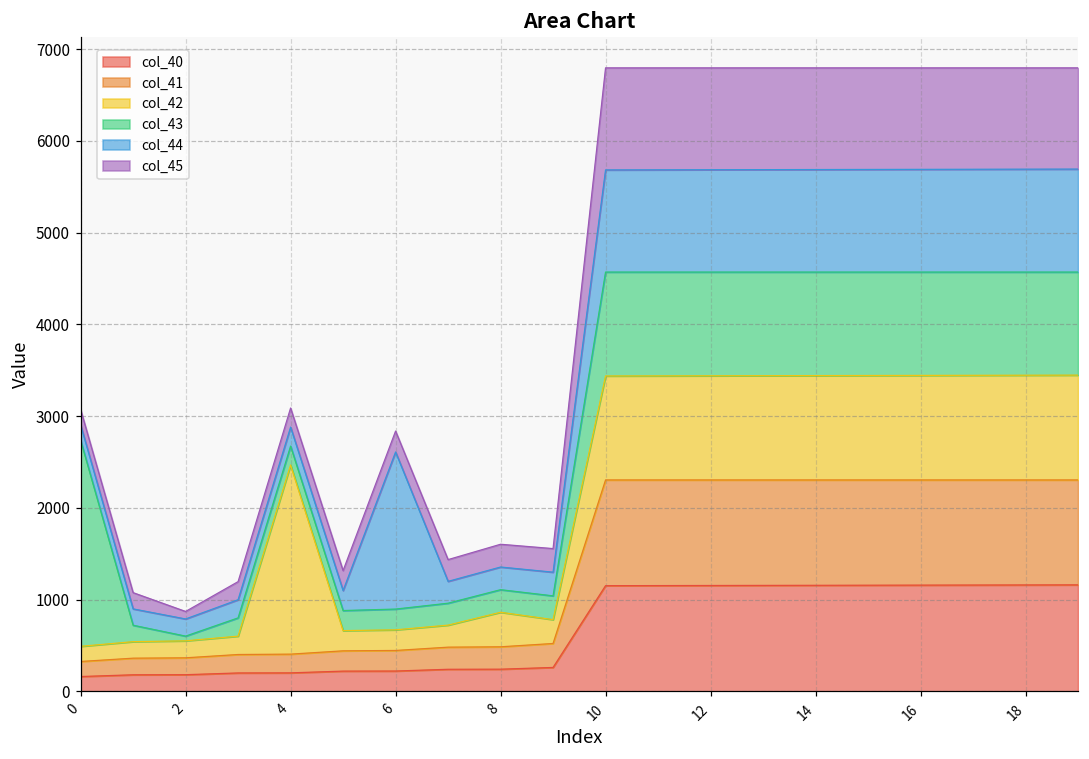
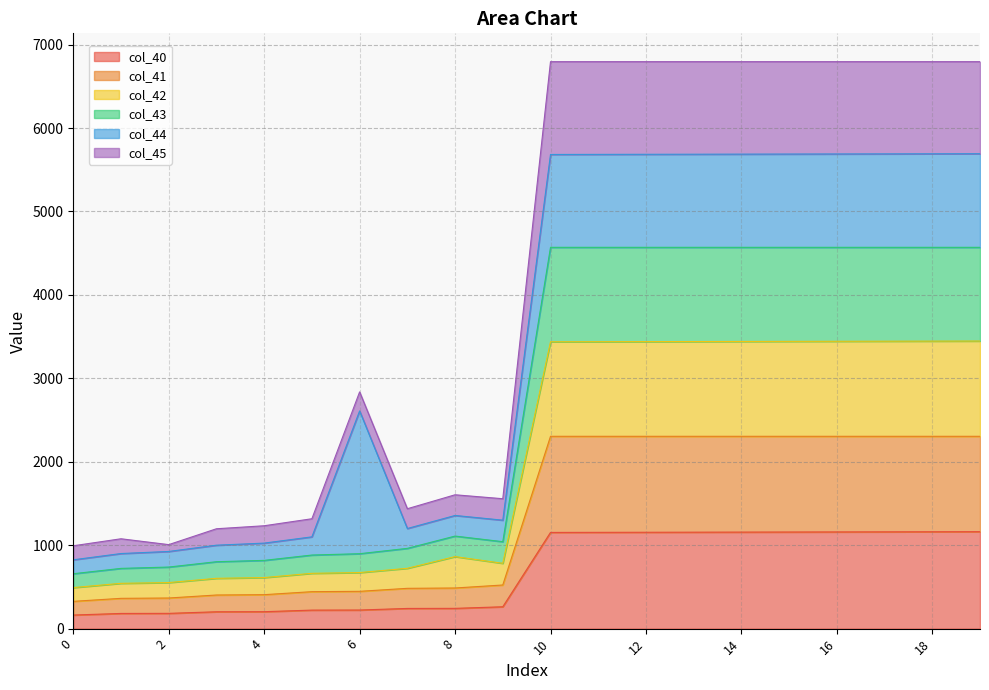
  {
    "col_42": {
      "0": 200,
      "2": 200,
-     "4": 2100,
+     "4": 200,
      "6": 200,
      "8": 400,
      "10": 1100,
      "12": 1100,
      "14": 1100,
      "16": 1100,
      "18": 1100
    },
    "col_43": {
-     "0": 2200,
-     "2": 100,
+     "0": 200,
+     "2": 200,
      "4": 200,
      "6": 200,
      "8": 200,
      "10": 1100,
      "12": 1100,
      "14": 1100,
      "16": 1100,
      "18": 1100
    },
    "col_44": {
      "0": 200,
      "2": 200,
      "4": 200,
      "6": 1700,
      "8": 200,
      "10": 1100,
      "12": 1100,
      "14": 1100,
      "16": 1100,
      "18": 1100
    },
    "col_45": {
      "0": 200,
      "2": 100,
      "4": 200,
      "6": 200,
      "8": 200,
      "10": 1100,
      "12": 1100,
      "14": 1100,
      "16": 1100,
      "18": 1100
    }
  }
